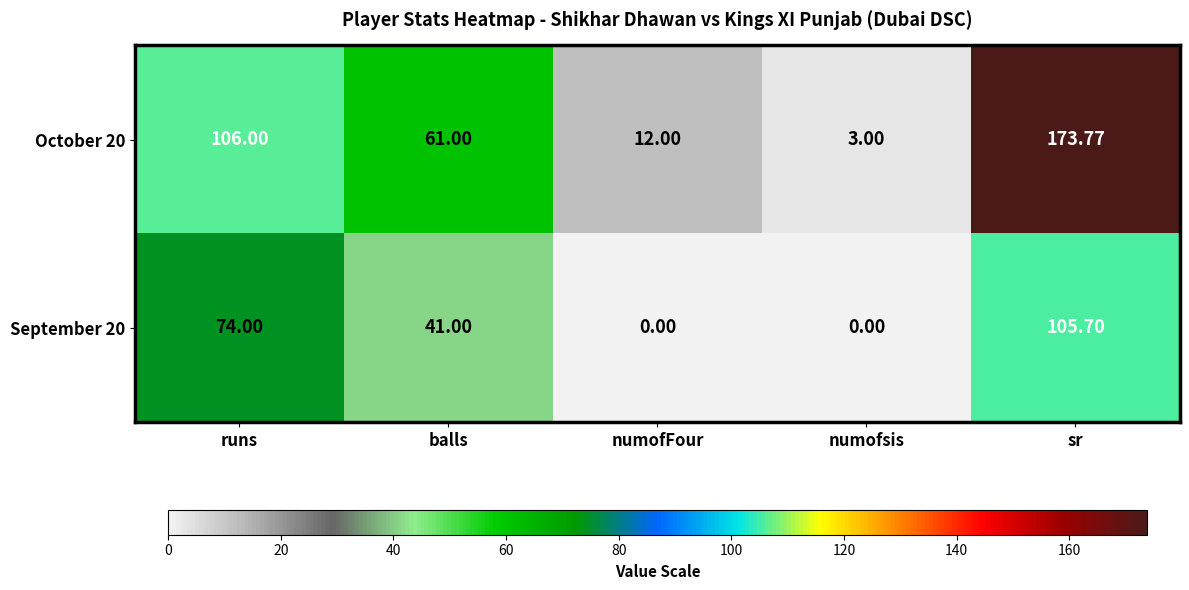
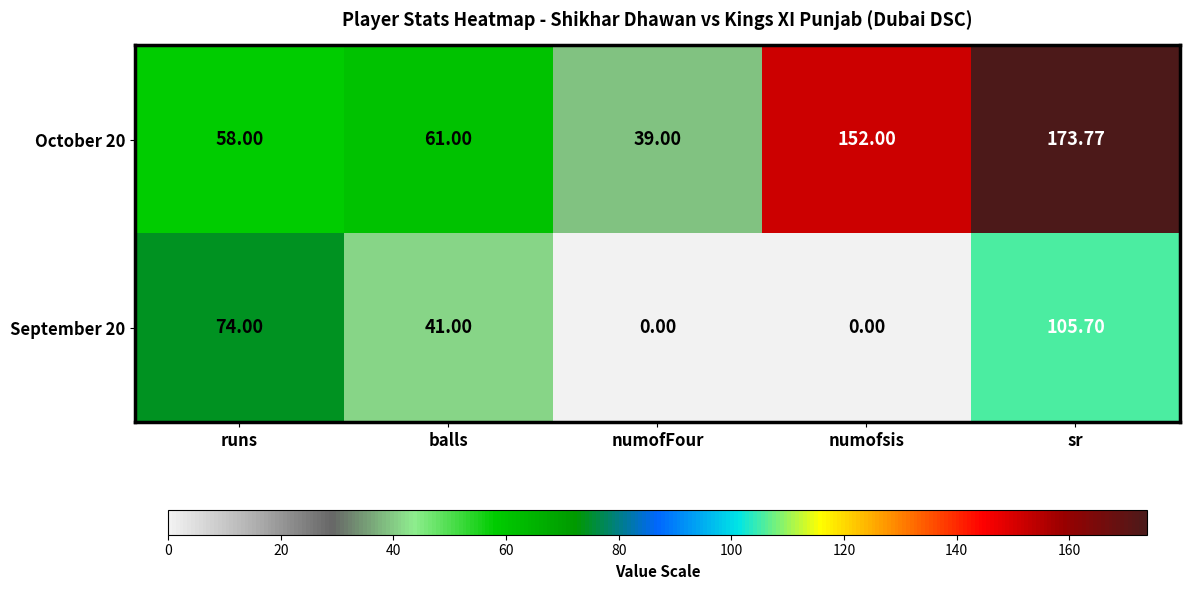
  {
    "October 20": {
-     "runs": 106.00,
+     "runs": 58.00,
      "balls": 61.00,
-     "numofFour": 12.00,
-     "numofsis": 3.00,
+     "numofFour": 39.00,
+     "numofsis": 152.00,
      "sr": 173.77
    },
    "September 20": {
      "runs": 74.00,
      "balls": 41.00,
      "numofFour": 0.00,
      "numofsis": 0.00,
      "sr": 105.70
    }
  }
